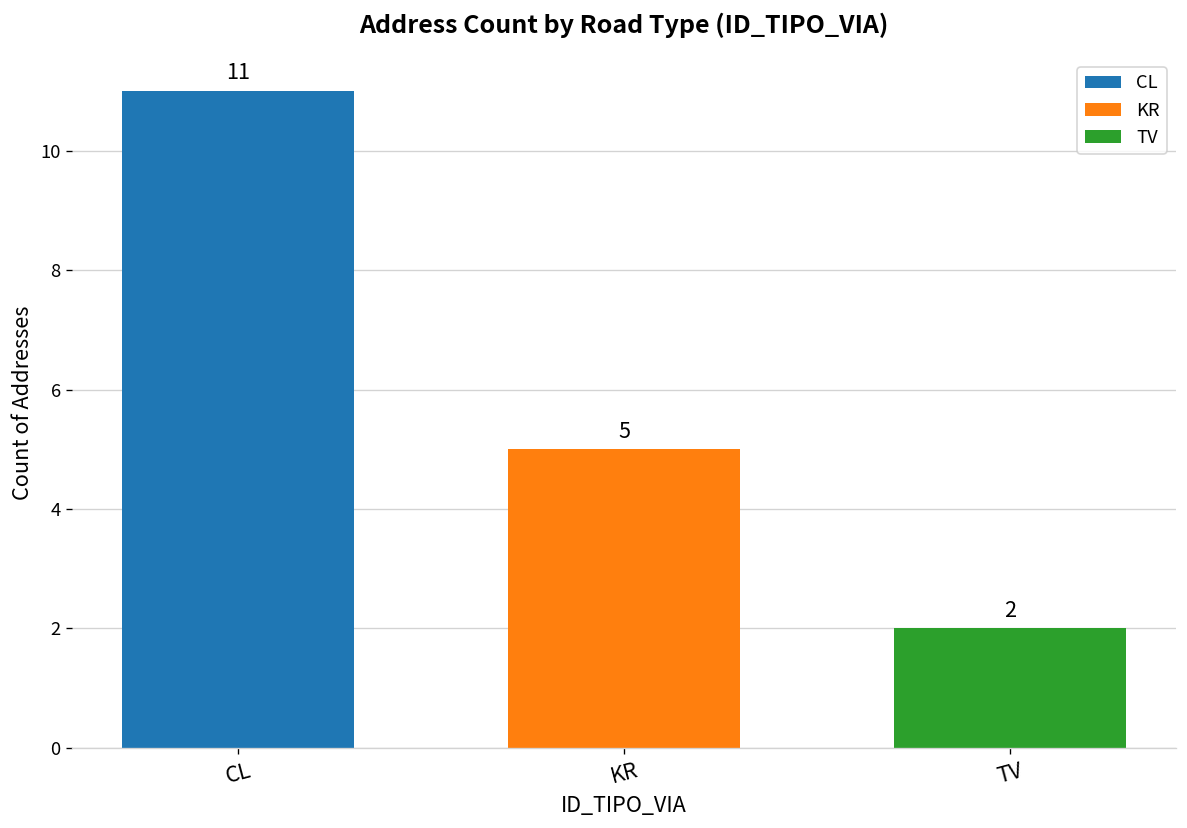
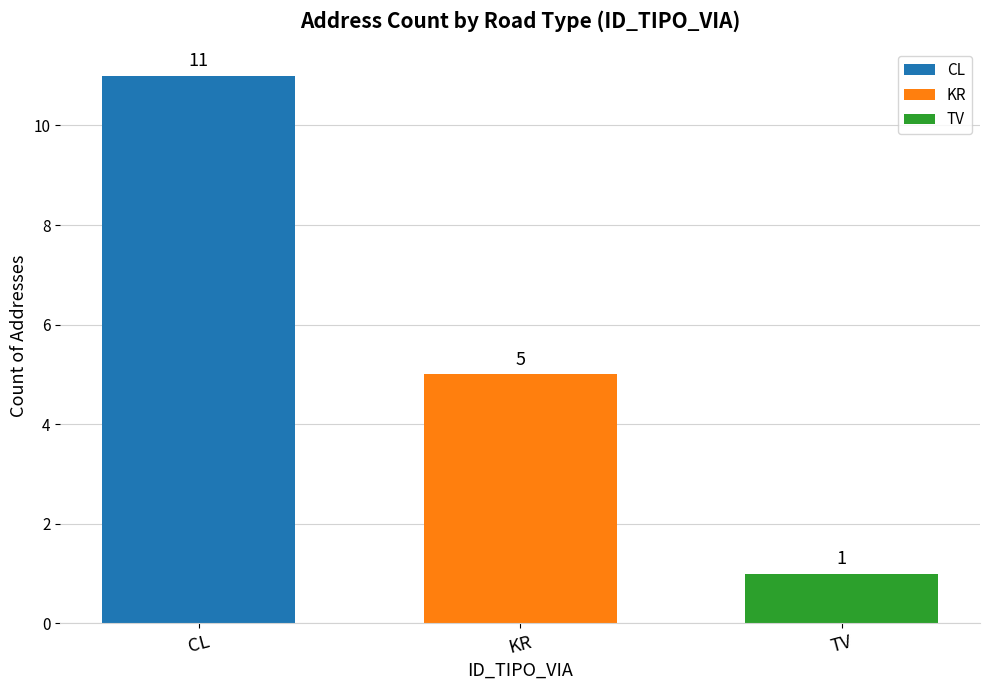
  {
    "CL": 11,
    "KR": 5,
-   "TV": 2
+   "TV": 1
  }
